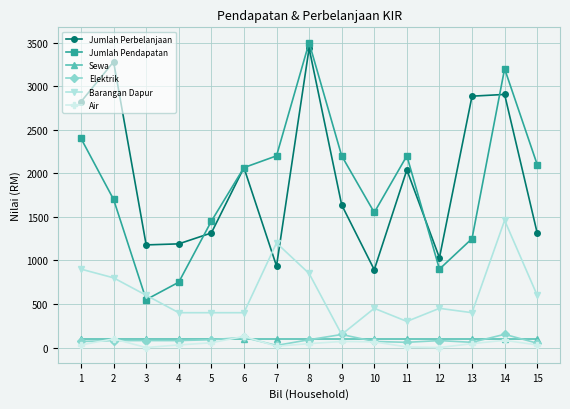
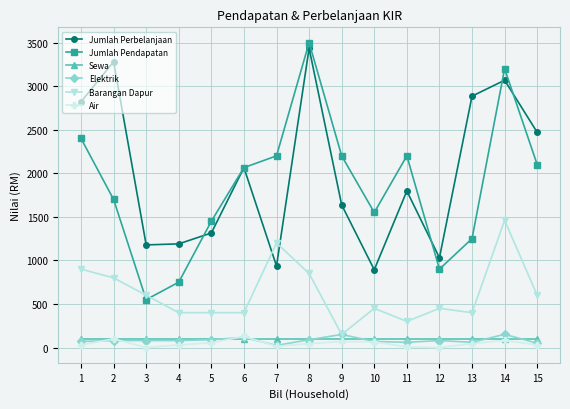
  {
    "Jumlah Perbelanjaan": {
      "3": 1200,
      "4": 1200,
      "5": 1300,
      "7": 900,
      "8": 3400,
      "9": 1600,
      "10": 900,
-     "11": 2000,
+     "11": 1800,
      "12": 1000,
      "13": 2900,
-     "14": 2900,
-     "15": 1300
+     "14": 3100,
+     "15": 2500
    }
  }
